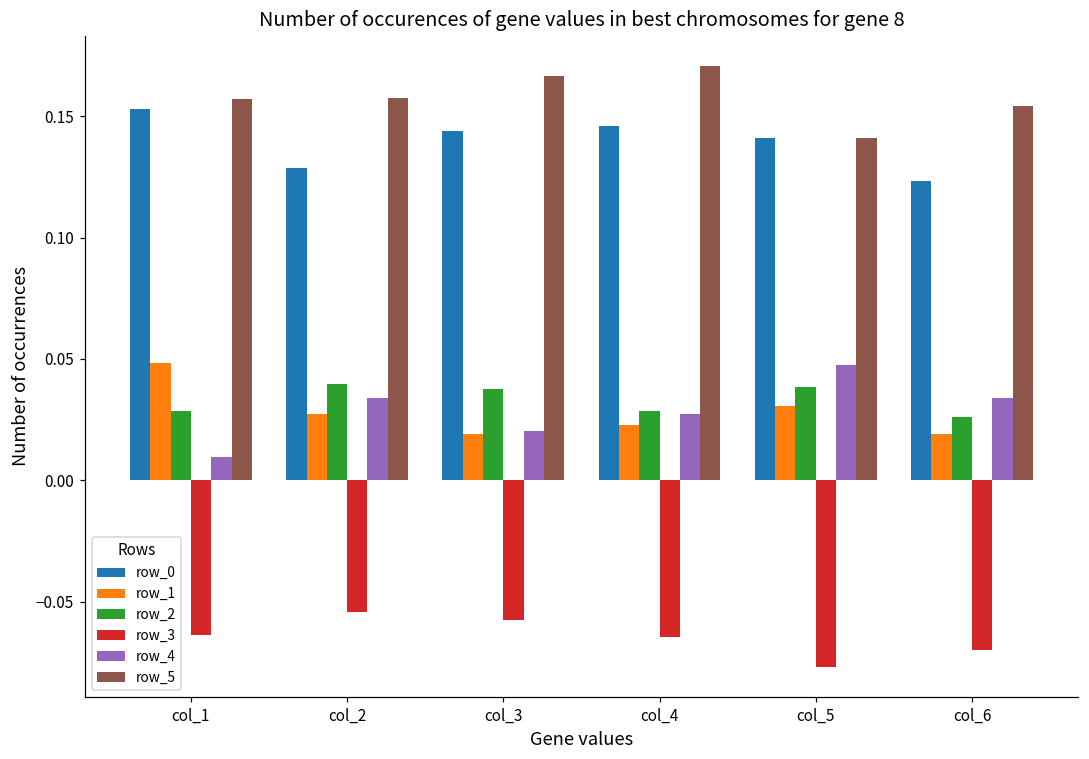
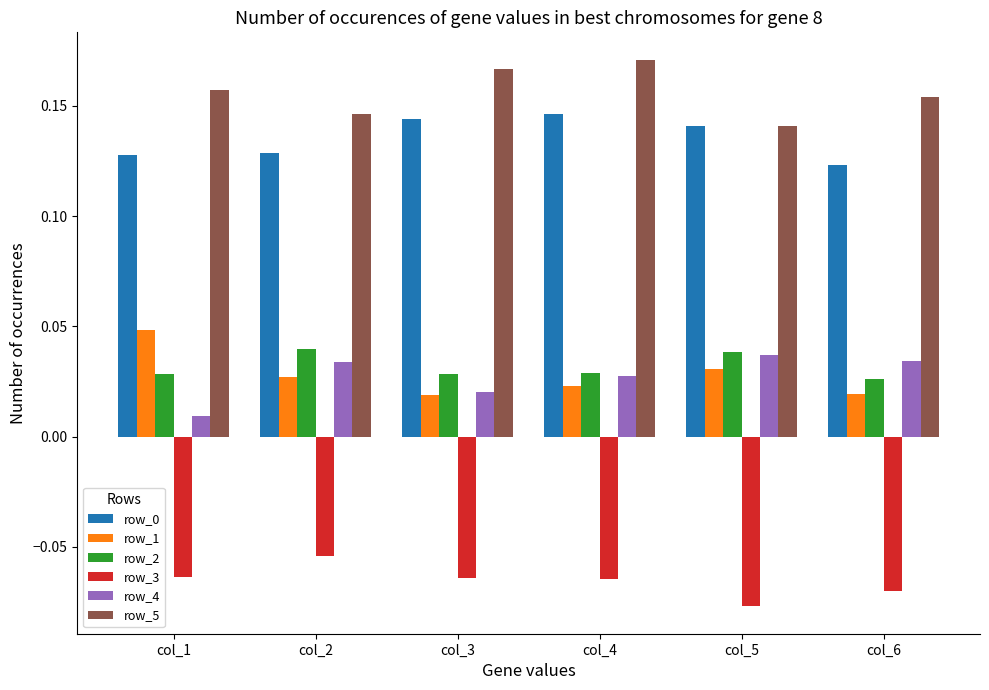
  {
    "row_0": {
-     "col_1": 0.153,
+     "col_1": 0.128,
      "col_2": 0.129,
      "col_3": 0.144,
      "col_4": 0.146,
      "col_5": 0.141,
      "col_6": 0.123
    },
    "row_1": {
      "col_1": 0.048,
      "col_2": 0.027,
      "col_3": 0.019,
      "col_4": 0.023,
      "col_5": 0.031,
      "col_6": 0.019
    },
    "row_2": {
      "col_1": 0.029,
      "col_2": 0.040,
-     "col_3": 0.038,
+     "col_3": 0.028,
      "col_4": 0.029,
      "col_5": 0.038,
      "col_6": 0.026
    },
    "row_3": {
      "col_1": -0.064,
      "col_2": -0.054,
-     "col_3": -0.058,
+     "col_3": -0.064,
      "col_4": -0.065,
      "col_5": -0.077,
      "col_6": -0.070
    },
    "row_4": {
      "col_1": 0.010,
      "col_2": 0.034,
      "col_3": 0.020,
      "col_4": 0.027,
-     "col_5": 0.048,
+     "col_5": 0.037,
      "col_6": 0.034
    },
    "row_5": {
      "col_1": 0.157,
-     "col_2": 0.157,
+     "col_2": 0.146,
      "col_3": 0.167,
      "col_4": 0.171,
      "col_5": 0.141,
      "col_6": 0.154
    }
  }
